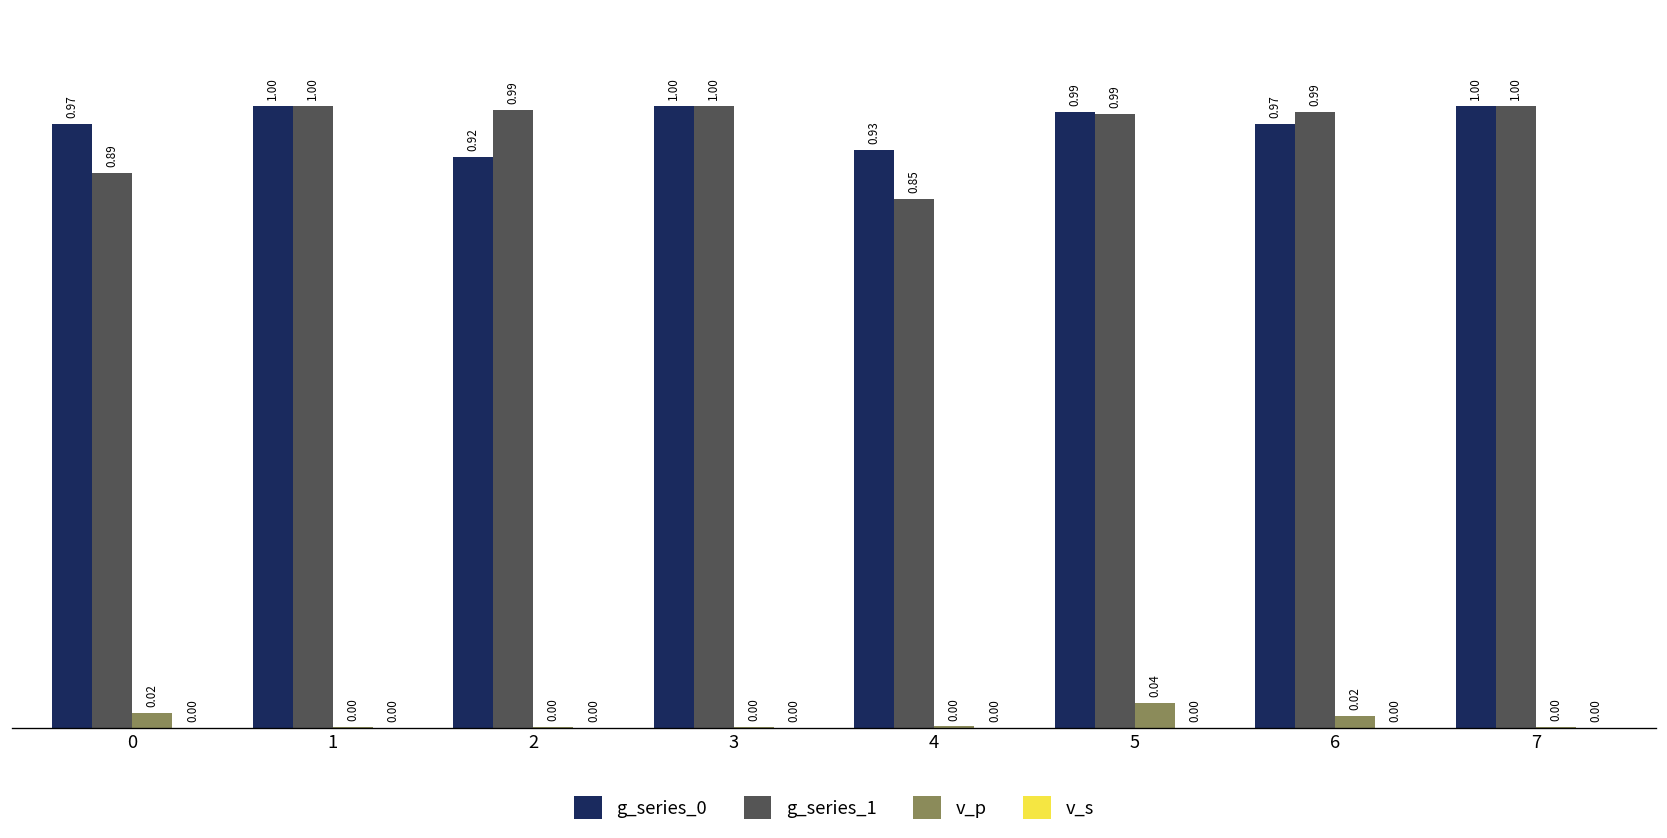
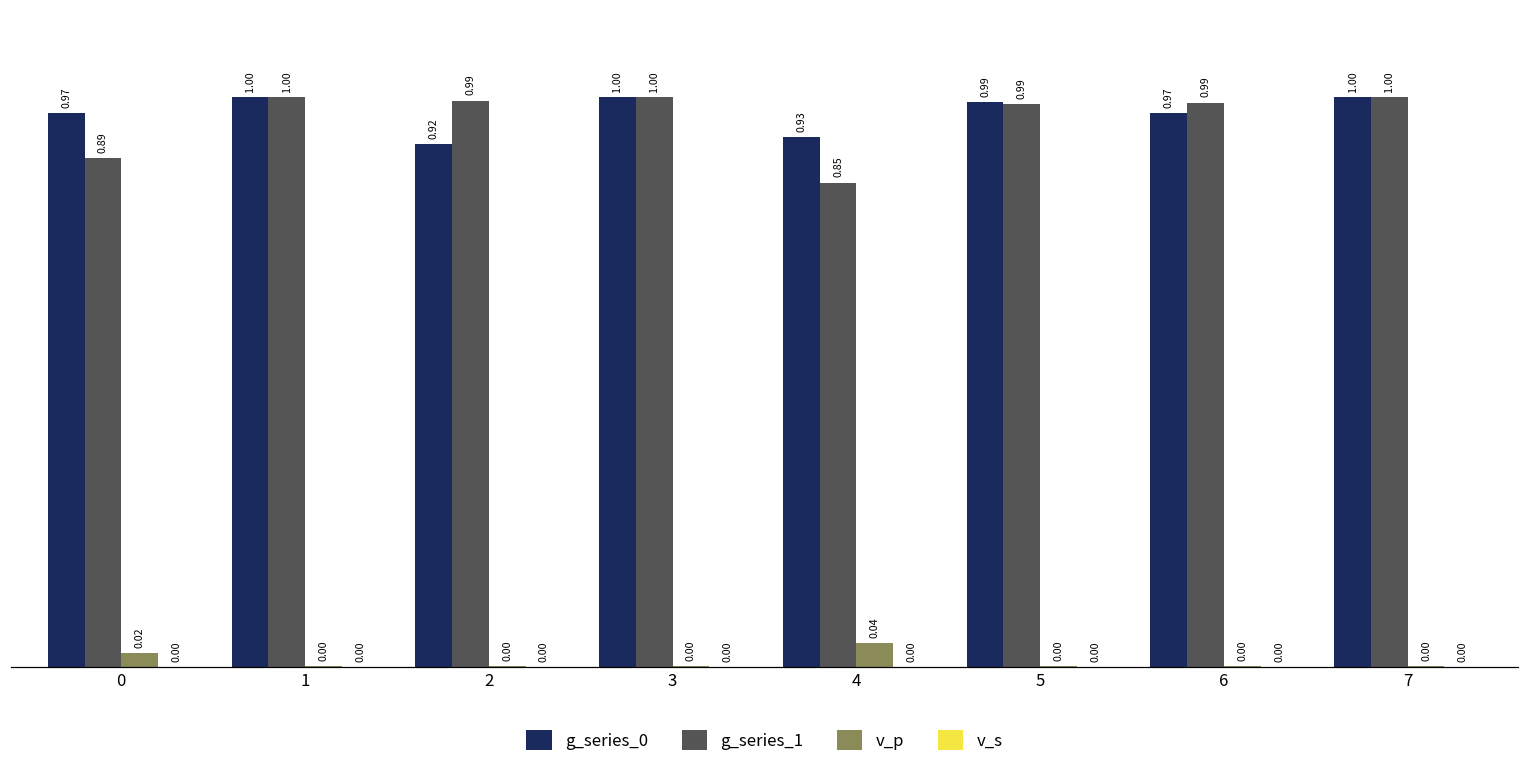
  {
    "g_series_0": {
      "0": 0.97,
      "1": 1.00,
      "2": 0.92,
      "3": 1.00,
      "4": 0.93,
      "5": 0.99,
      "6": 0.97,
      "7": 1.00
    },
    "g_series_1": {
      "0": 0.89,
      "1": 1.00,
      "2": 0.99,
      "3": 1.00,
      "4": 0.85,
      "5": 0.99,
      "6": 0.99,
      "7": 1.00
    },
    "v_p": {
      "0": 0.02,
      "1": 0.00,
      "2": 0.00,
      "3": 0.00,
-     "4": 0.00,
-     "5": 0.04,
-     "6": 0.02,
+     "4": 0.04,
+     "5": 0.00,
+     "6": 0.00,
      "7": 0.00
    },
    "v_s": {
      "0": 0.00,
      "1": 0.00,
      "2": 0.00,
      "3": 0.00,
      "4": 0.00,
      "5": 0.00,
      "6": 0.00,
      "7": 0.00
    }
  }
